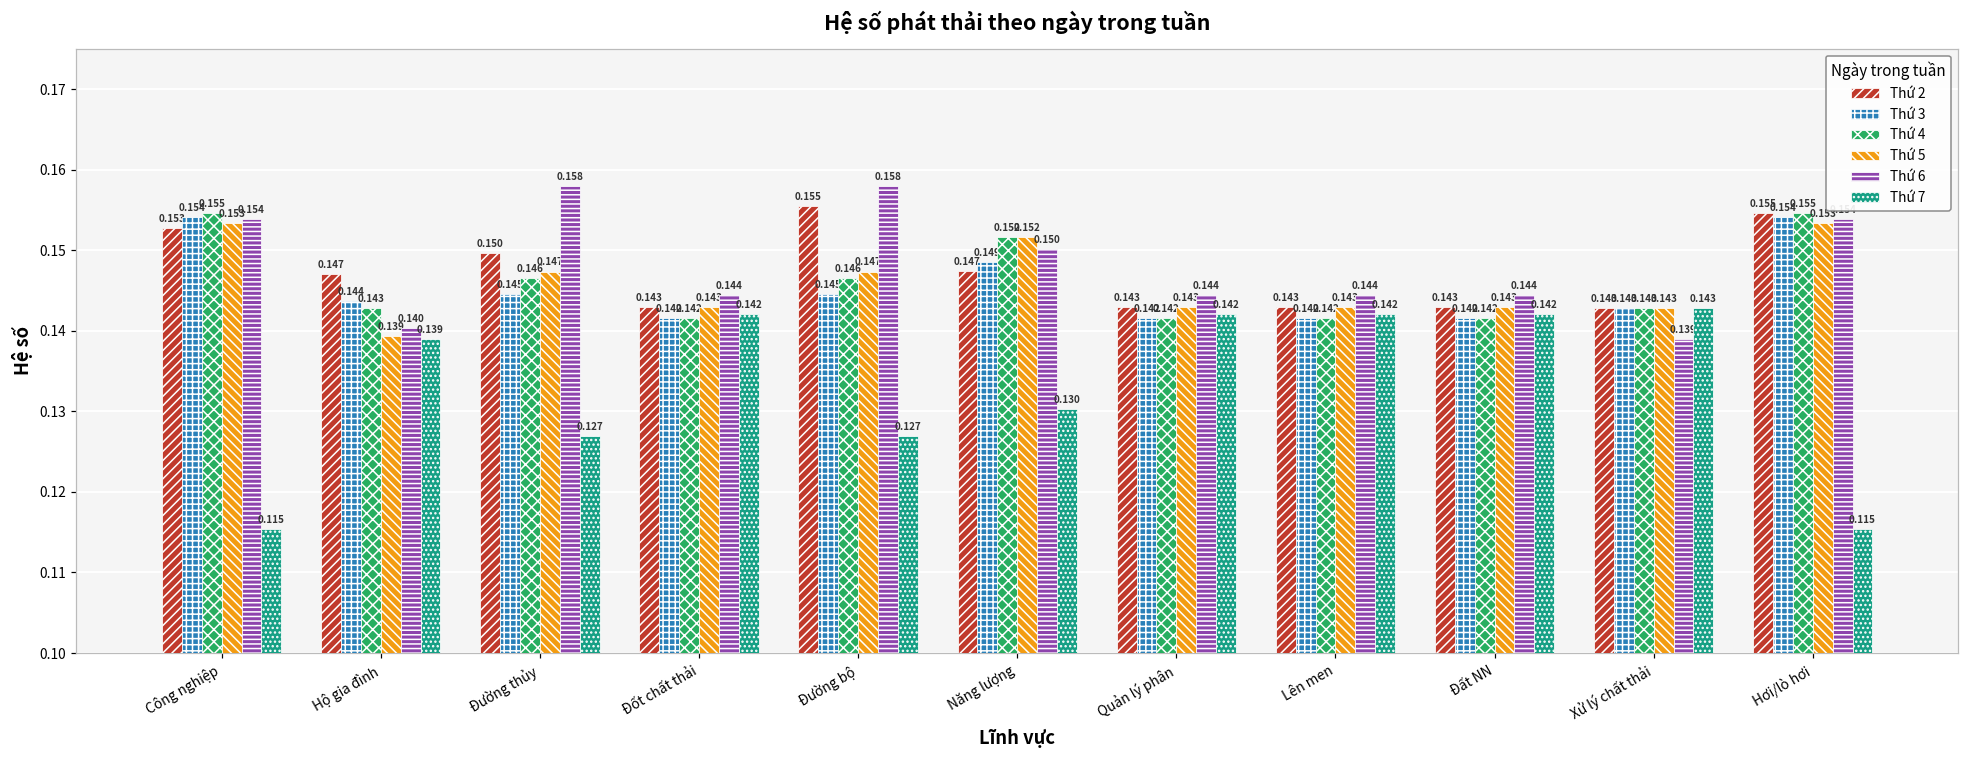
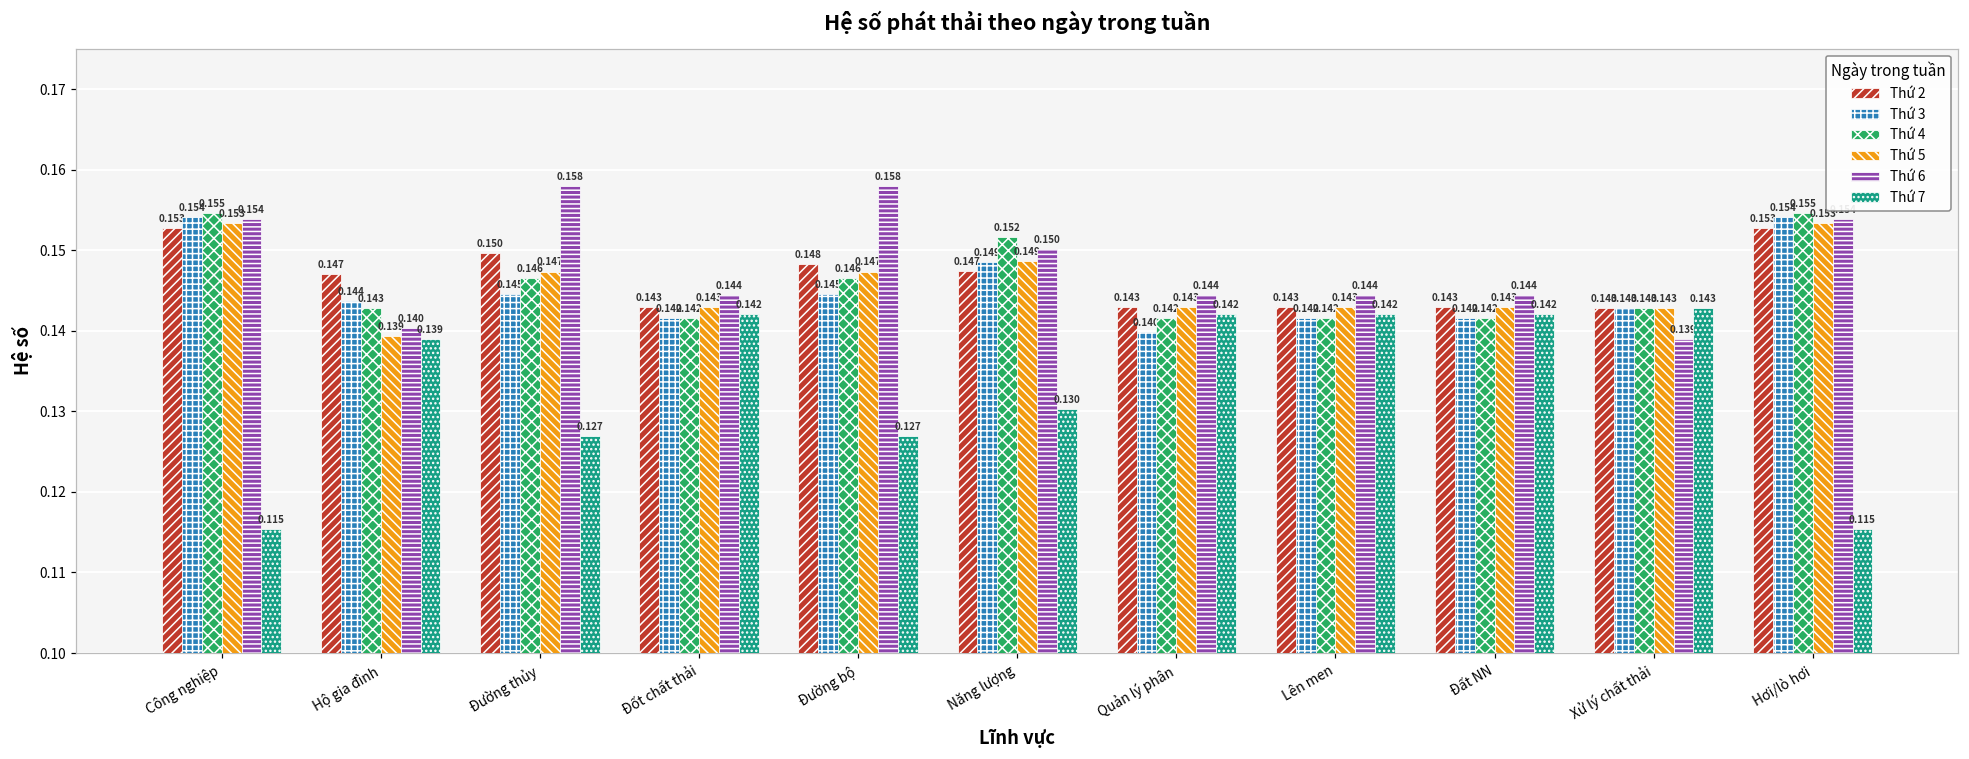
  {
    "Thứ 2": {
      "Công nghiệp": 0.153,
      "Hộ gia đình": 0.147,
      "Đường thủy": 0.150,
      "Đốt chất thải": 0.143,
-     "Đường bộ": 0.155,
+     "Đường bộ": 0.148,
      "Năng lượng": 0.147,
      "Quản lý phân": 0.143,
      "Lên men": 0.143,
      "Đất NN": 0.143,
-     "Hơi/lò hơi": 0.155
+     "Hơi/lò hơi": 0.153
    },
    "Thứ 3": {
      "Công nghiệp": 0.154,
      "Hộ gia đình": 0.144,
      "Đường thủy": 0.145,
      "Đường bộ": 0.145,
      "Năng lượng": 0.149,
-     "Quản lý phân": 0.142,
+     "Quản lý phân": 0.140,
      "Hơi/lò hơi": 0.154
    },
    "Thứ 5": {
      "Hộ gia đình": 0.139,
      "Đường thủy": 0.147,
      "Đốt chất thải": 0.143,
      "Đường bộ": 0.147,
-     "Năng lượng": 0.152,
+     "Năng lượng": 0.149,
      "Quản lý phân": 0.143,
      "Lên men": 0.143,
      "Đất NN": 0.143
    },
    "Thứ 6": {
      "Hộ gia đình": 0.140,
      "Đường thủy": 0.158,
      "Đốt chất thải": 0.144,
      "Đường bộ": 0.158,
      "Năng lượng": 0.150,
      "Quản lý phân": 0.144,
      "Lên men": 0.144,
      "Đất NN": 0.144,
      "Xử lý chất thải": 0.139
    }
  }
